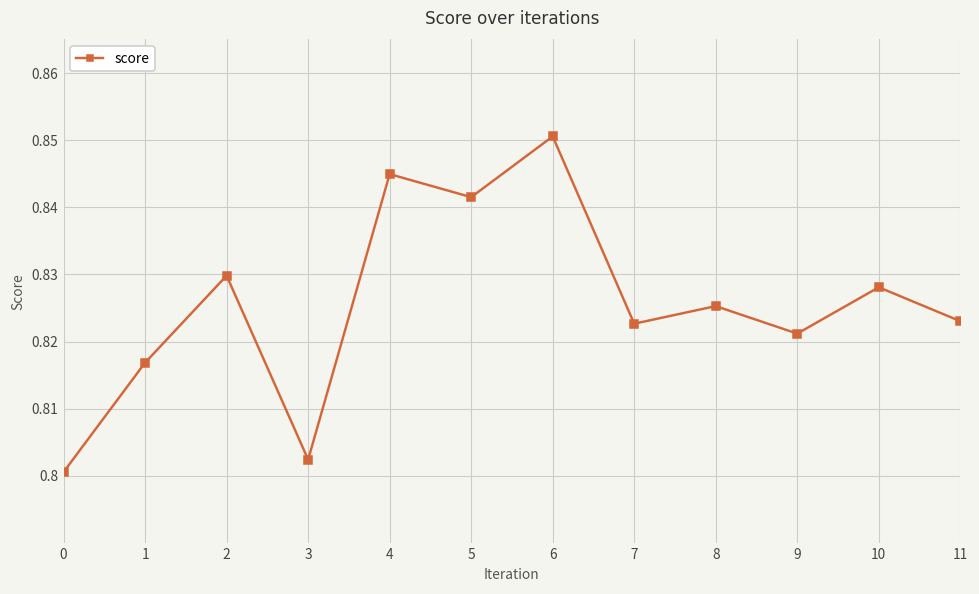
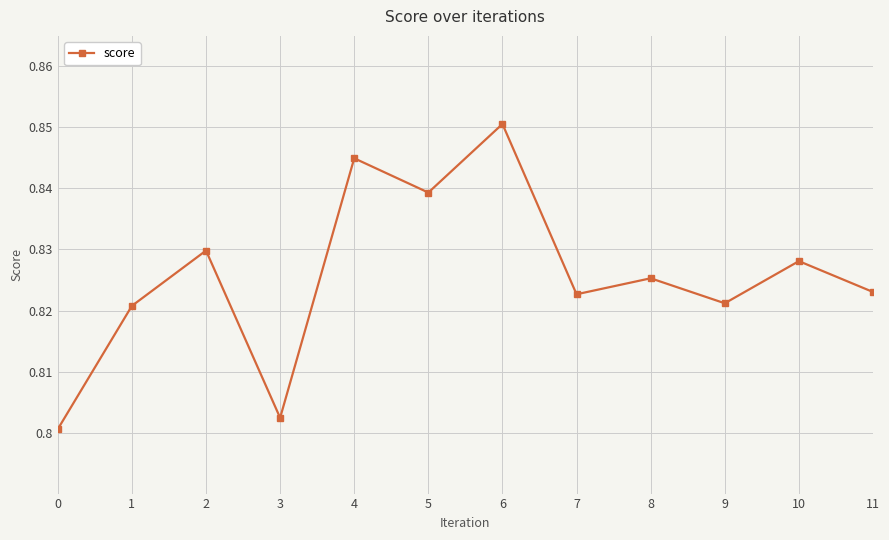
  {
    "0": 0.801,
-   "1": 0.817,
+   "1": 0.821,
    "2": 0.830,
    "3": 0.802,
    "4": 0.845,
-   "5": 0.842,
+   "5": 0.839,
    "6": 0.851,
    "7": 0.823,
    "8": 0.825,
    "9": 0.821,
    "10": 0.828,
    "11": 0.823
  }
